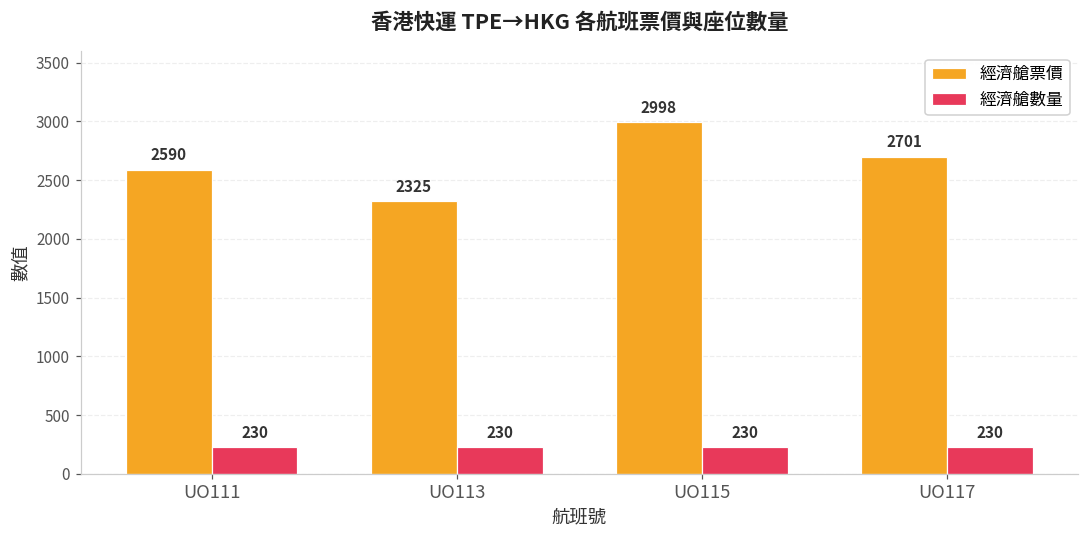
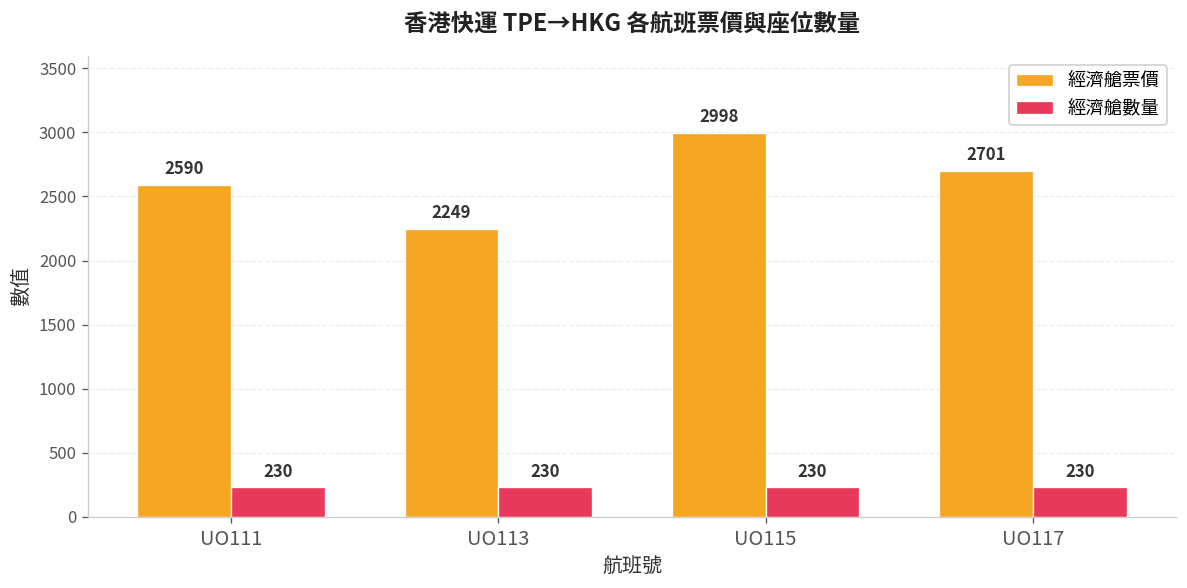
  {
    "經濟艙票價": {
      "UO111": 2590,
-     "UO113": 2325,
+     "UO113": 2249,
      "UO115": 2998,
      "UO117": 2701
    },
    "經濟艙數量": {
      "UO111": 230,
      "UO113": 230,
      "UO115": 230,
      "UO117": 230
    }
  }
